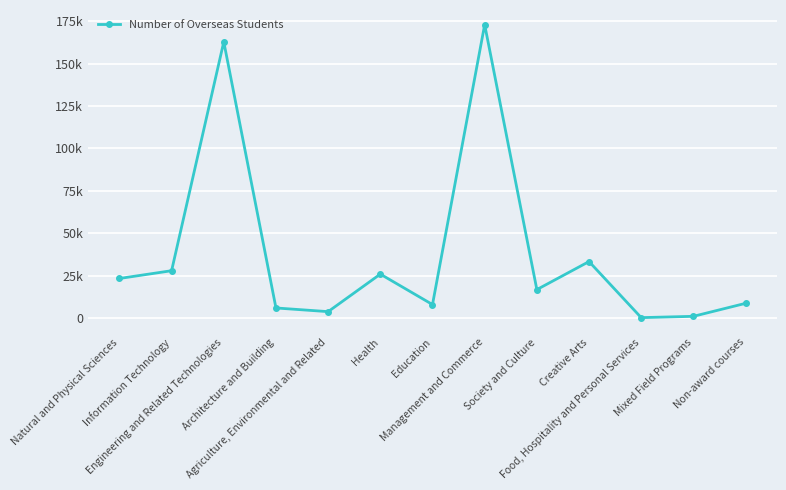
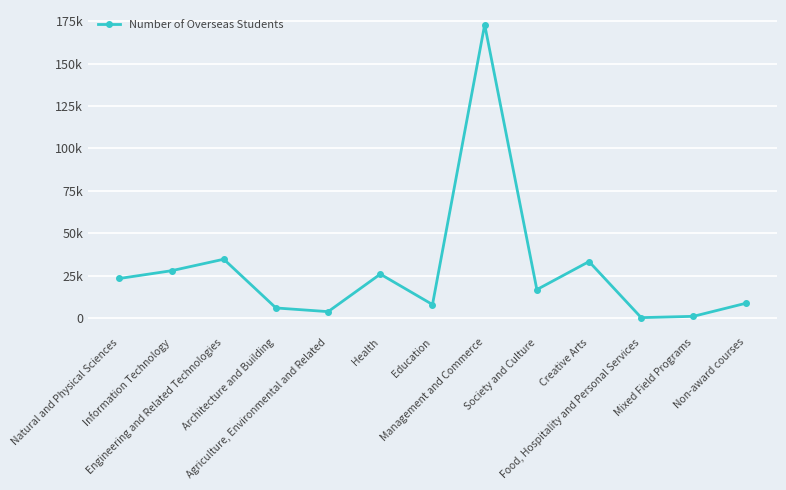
  {
    "Natural and Physical Sciences": 23000,
    "Information Technology": 28000,
-   "Engineering and Related Technologies": 163000,
+   "Engineering and Related Technologies": 35000,
    "Architecture and Building": 6000,
    "Agriculture, Environmental and Related": 4000,
    "Health": 26000,
    "Education": 8000,
    "Management and Commerce": 173000,
    "Society and Culture": 17000,
    "Creative Arts": 33000,
    "Food, Hospitality and Personal Services": 0,
    "Mixed Field Programs": 1000,
    "Non-award courses": 9000
  }
